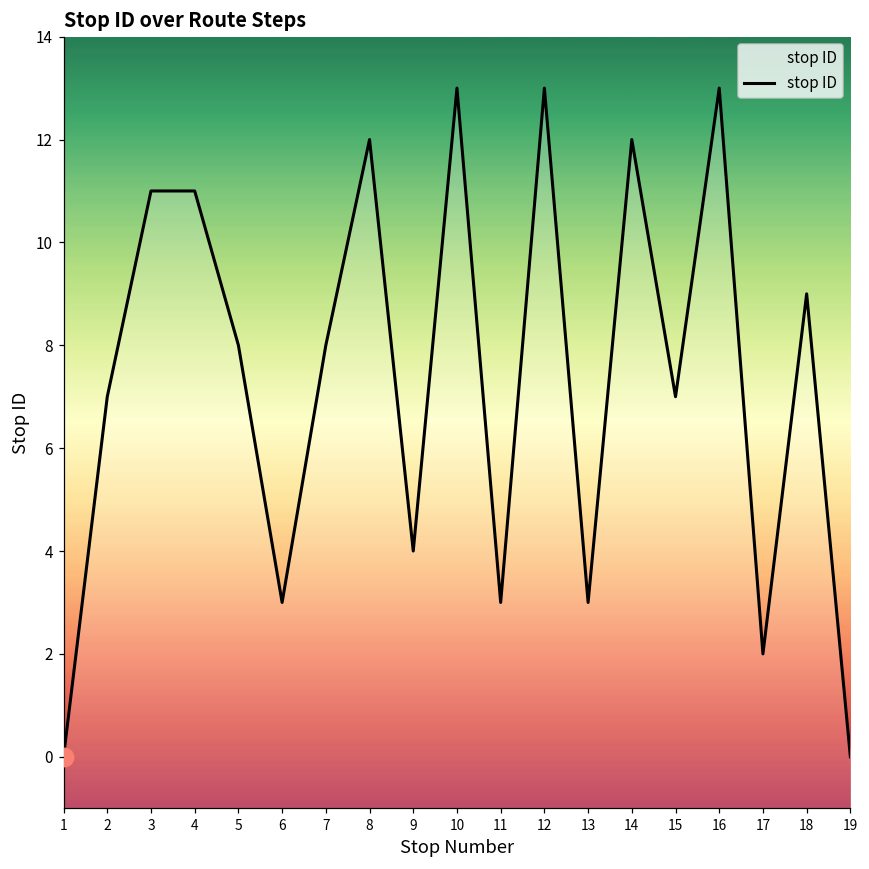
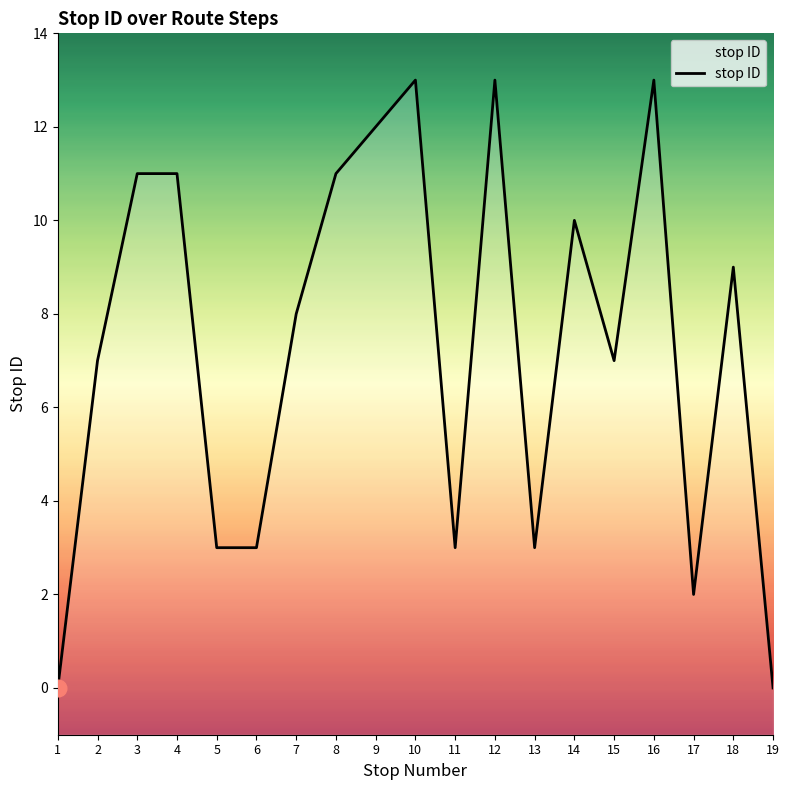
  {
    "stop ID": {
      "2": 7,
      "3": 11,
      "4": 11,
-     "5": 8,
+     "5": 3,
      "6": 3,
      "7": 8,
-     "8": 12,
-     "9": 4,
+     "8": 11,
+     "9": 12,
      "10": 13,
      "11": 3,
      "12": 13,
      "13": 3,
-     "14": 12,
+     "14": 10,
      "15": 7,
      "16": 13,
      "17": 2,
      "18": 9,
      "19": 0
    }
  }
